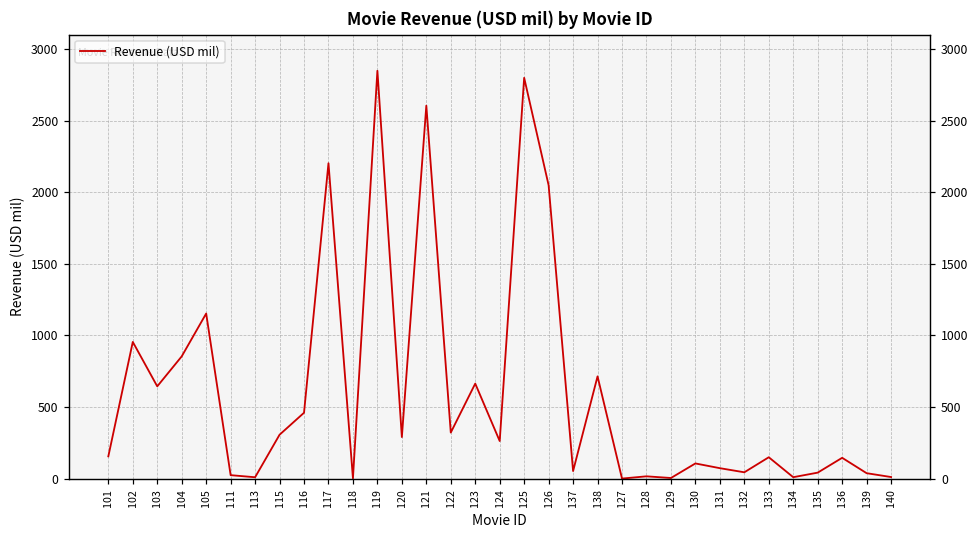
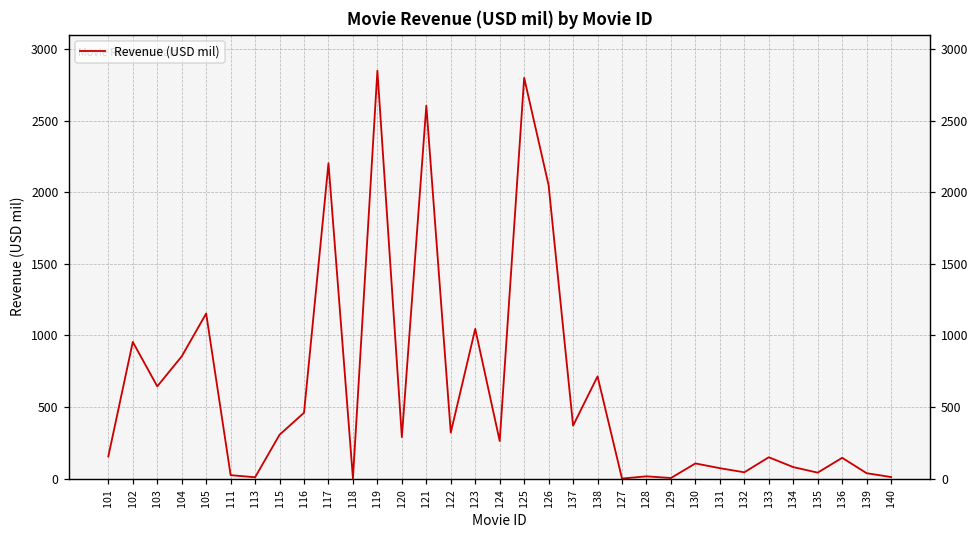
  {
    "101": 160,
    "102": 950,
    "103": 640,
    "104": 850,
    "105": 1150,
    "111": 30,
    "113": 10,
    "115": 310,
    "116": 460,
    "117": 2200,
    "118": 0,
    "119": 2850,
    "120": 290,
    "121": 2600,
    "122": 320,
-   "123": 660,
+   "123": 1050,
    "124": 260,
    "125": 2800,
    "126": 2050,
-   "137": 50,
+   "137": 370,
    "138": 710,
    "127": 0,
    "128": 20,
    "129": 10,
    "130": 110,
    "131": 70,
    "132": 50,
    "133": 150,
-   "134": 10,
+   "134": 80,
    "135": 40,
    "136": 150,
    "139": 40,
    "140": 10
  }
